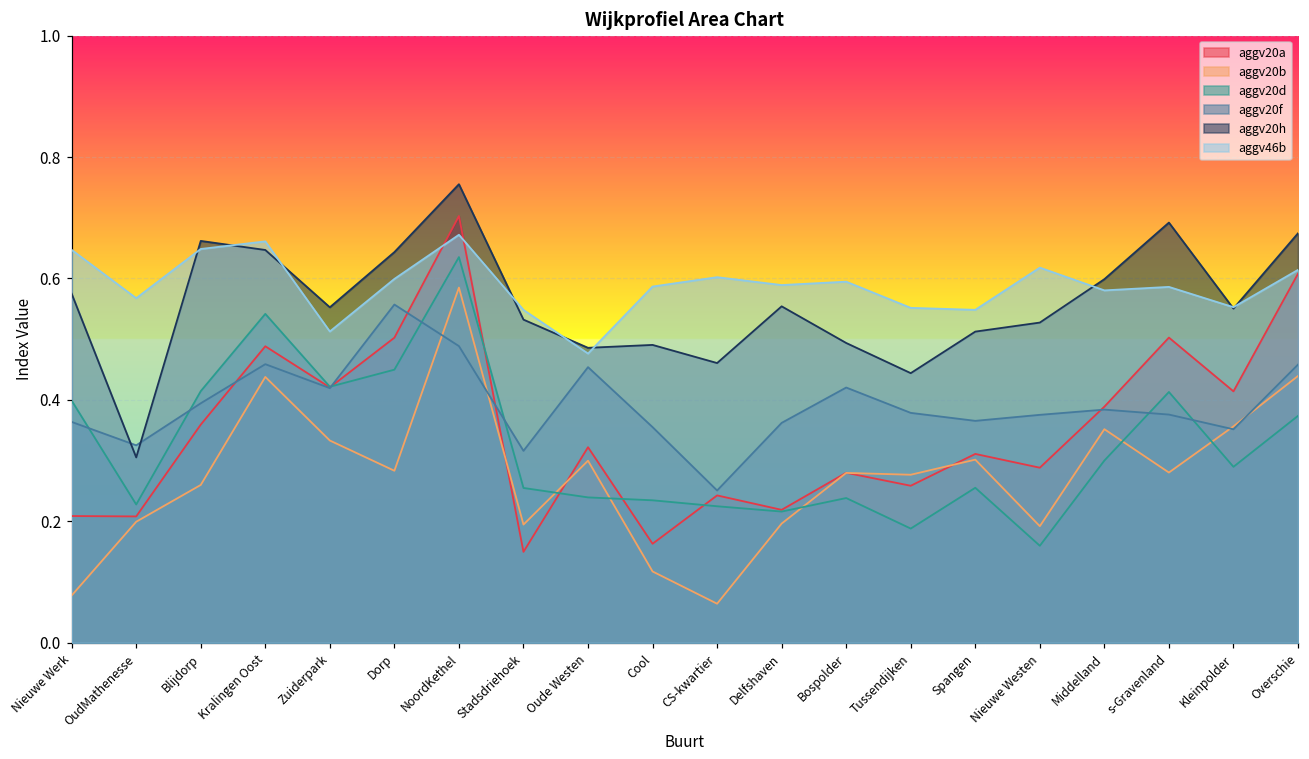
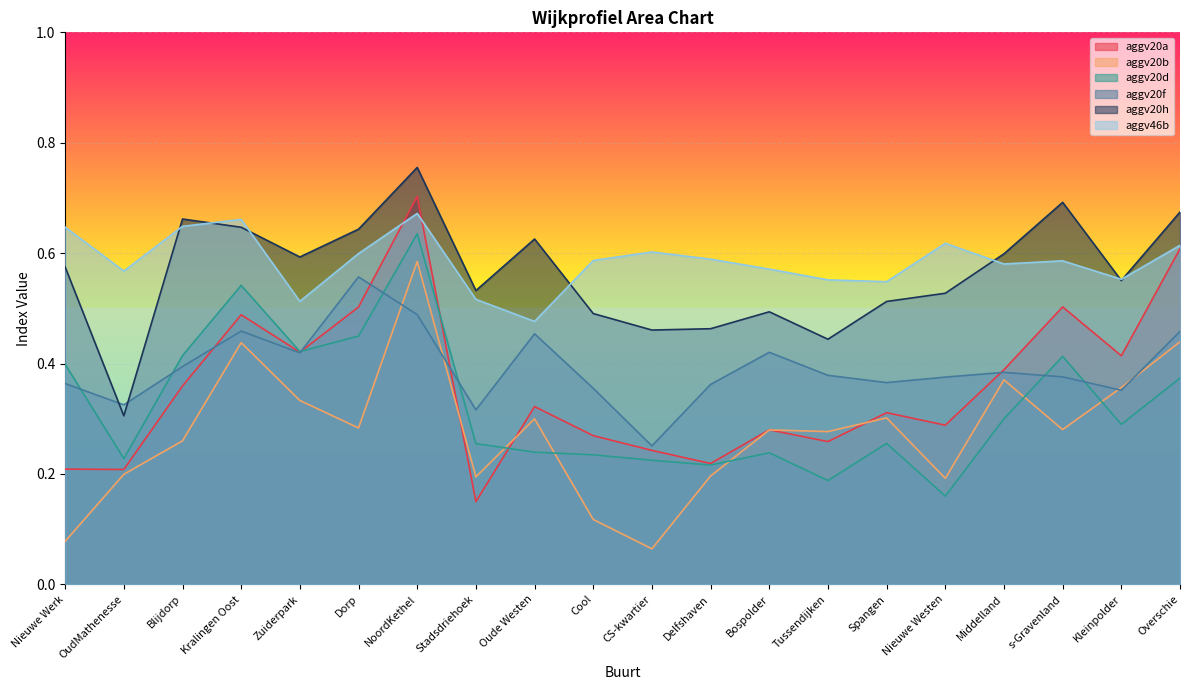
  {
    "aggv20a": {
      "Nieuwe Werk": 0.21,
      "OudMathenesse": 0.21,
      "Blijdorp": 0.36,
      "Kralingen Oost": 0.49,
      "Dorp": 0.50,
      "NoordKethel": 0.70,
      "Stadsdriehoek": 0.15,
      "Oude Westen": 0.32,
-     "Cool": 0.16,
+     "Cool": 0.27,
      "CS-kwartier": 0.24,
      "Tussendijken": 0.26,
      "Spangen": 0.31,
      "Nieuwe Westen": 0.29,
      "Middelland": 0.39,
      "s-Gravenland": 0.50,
      "Kleinpolder": 0.41,
      "Overschie": 0.61
    },
    "aggv20b": {
      "Nieuwe Werk": 0.08,
      "OudMathenesse": 0.20,
      "Blijdorp": 0.26,
      "Kralingen Oost": 0.44,
      "Zuiderpark": 0.33,
      "Dorp": 0.28,
      "NoordKethel": 0.58,
      "Stadsdriehoek": 0.19,
      "Oude Westen": 0.30,
      "Cool": 0.12,
      "CS-kwartier": 0.06,
      "Delfshaven": 0.20,
      "Tussendijken": 0.28,
      "Spangen": 0.30,
      "Nieuwe Westen": 0.19,
-     "Middelland": 0.35,
+     "Middelland": 0.37,
      "s-Gravenland": 0.28,
      "Kleinpolder": 0.36,
      "Overschie": 0.44
    },
    "aggv20h": {
      "Nieuwe Werk": 0.57,
      "OudMathenesse": 0.31,
      "Blijdorp": 0.66,
      "Kralingen Oost": 0.65,
-     "Zuiderpark": 0.55,
+     "Zuiderpark": 0.59,
      "Dorp": 0.64,
      "NoordKethel": 0.76,
      "Stadsdriehoek": 0.53,
-     "Oude Westen": 0.49,
+     "Oude Westen": 0.63,
      "Cool": 0.49,
      "CS-kwartier": 0.46,
-     "Delfshaven": 0.55,
+     "Delfshaven": 0.46,
      "Bospolder": 0.49,
      "Tussendijken": 0.44,
      "Spangen": 0.51,
      "Nieuwe Westen": 0.53,
      "Middelland": 0.60,
      "s-Gravenland": 0.69,
      "Overschie": 0.67
    },
    "aggv46b": {
      "Nieuwe Werk": 0.65,
      "OudMathenesse": 0.57,
      "Blijdorp": 0.65,
      "Kralingen Oost": 0.66,
      "Zuiderpark": 0.51,
      "Dorp": 0.60,
      "NoordKethel": 0.67,
-     "Stadsdriehoek": 0.55,
+     "Stadsdriehoek": 0.52,
      "Oude Westen": 0.48,
      "Cool": 0.59,
      "CS-kwartier": 0.60,
      "Delfshaven": 0.59,
-     "Bospolder": 0.59,
+     "Bospolder": 0.57,
      "Tussendijken": 0.55,
      "Spangen": 0.55,
      "Nieuwe Westen": 0.62,
      "Middelland": 0.58,
      "s-Gravenland": 0.59,
      "Overschie": 0.61
    }
  }
